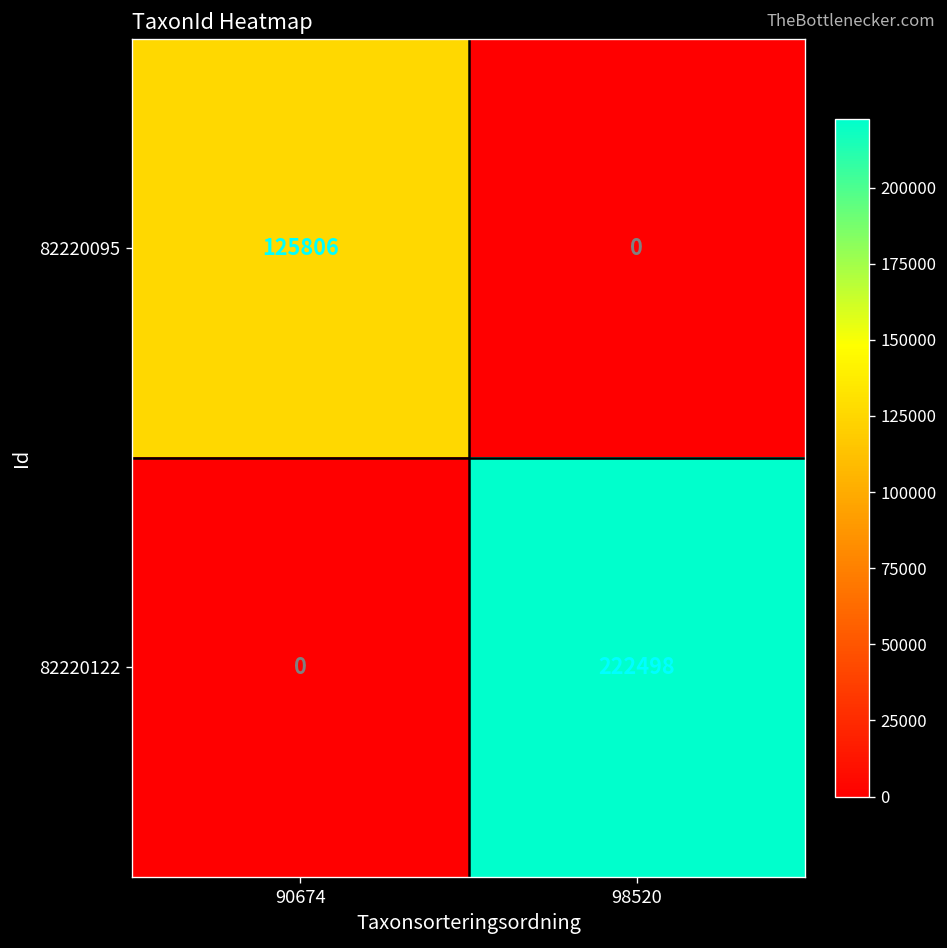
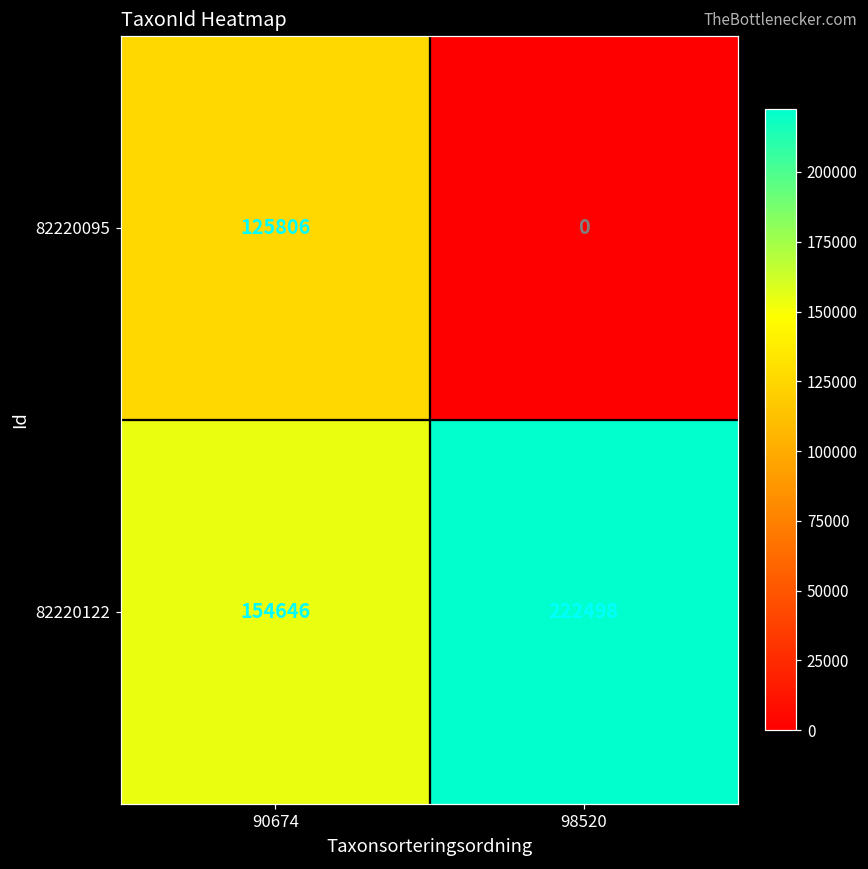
  {
    "82220095": {
      "90674": 125806,
      "98520": 0
    },
    "82220122": {
-     "90674": 0,
+     "90674": 154646,
      "98520": 222498
    }
  }
